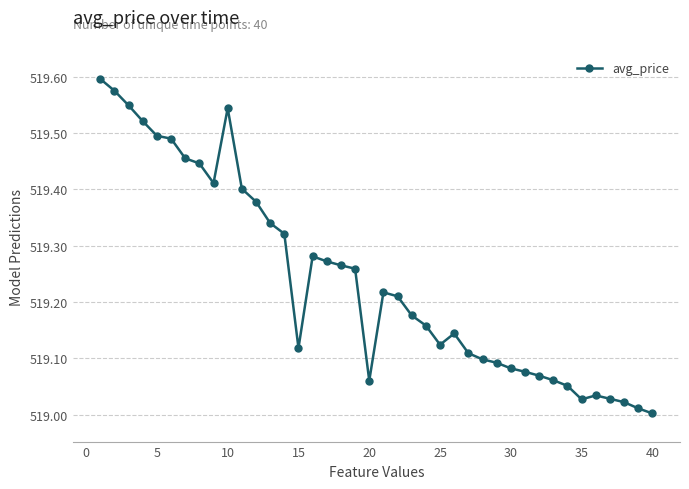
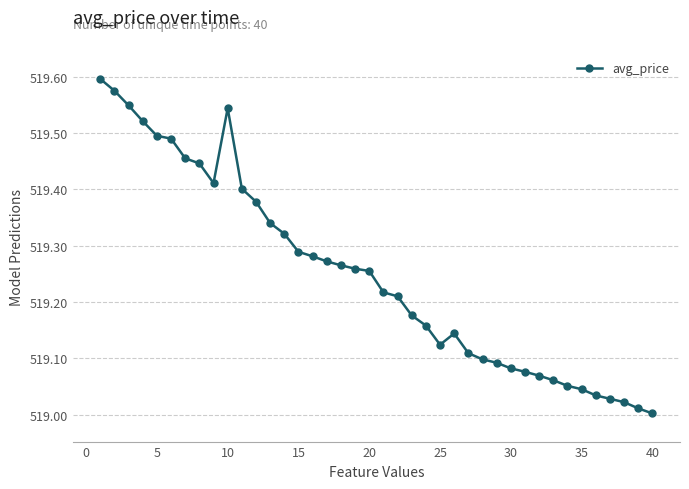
  {
    "5": 519.50,
    "10": 519.54,
-   "15": 519.12,
-   "20": 519.06,
+   "15": 519.29,
+   "20": 519.26,
    "25": 519.12,
    "30": 519.08,
-   "35": 519.03,
+   "35": 519.05,
    "40": 519.00
  }
